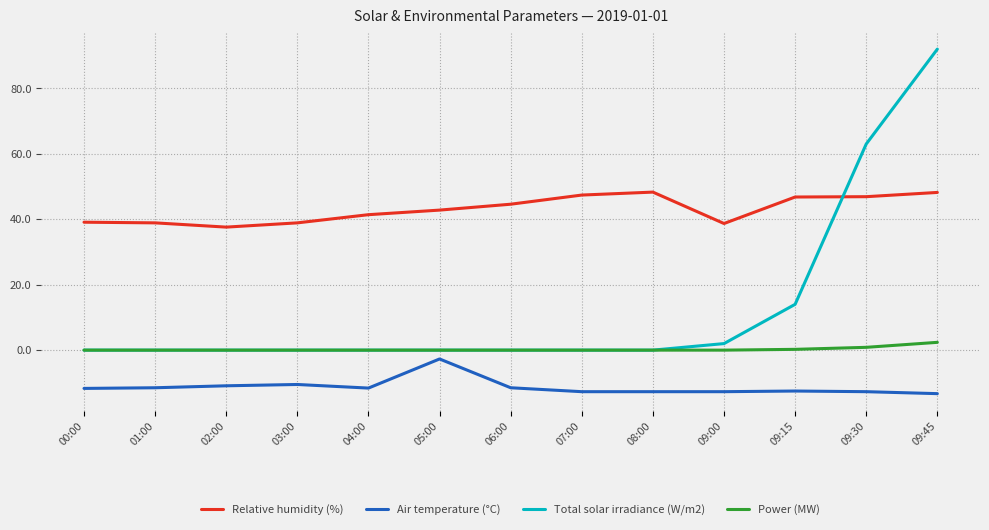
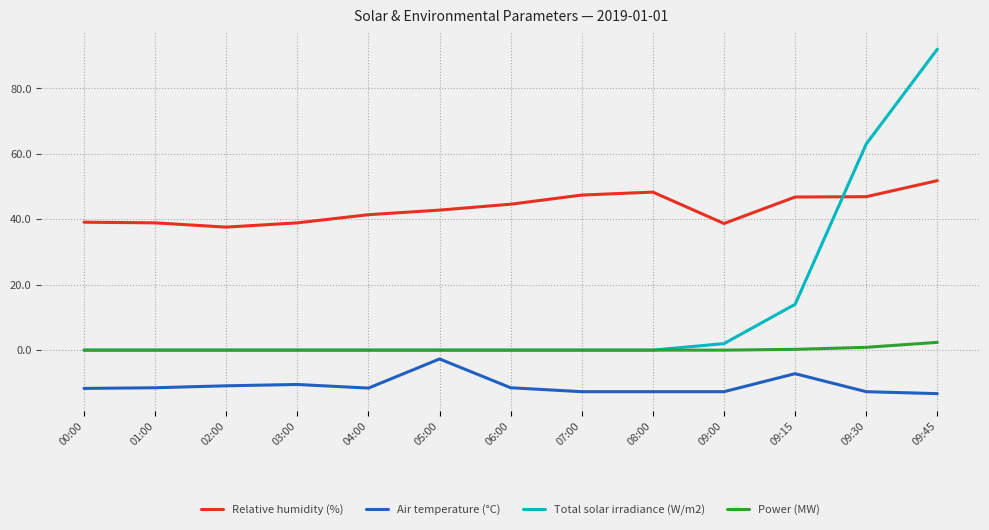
  {
    "Relative humidity (%)": {
      "00:00": 39,
      "01:00": 39,
      "02:00": 38,
      "03:00": 39,
      "04:00": 41,
      "05:00": 43,
      "06:00": 45,
      "07:00": 47,
      "08:00": 48,
      "09:00": 39,
      "09:15": 47,
      "09:30": 47,
-     "09:45": 48
+     "09:45": 52
    },
    "Air temperature (°C)": {
      "00:00": -12,
      "01:00": -12,
      "02:00": -11,
      "03:00": -11,
      "04:00": -12,
      "05:00": -3,
      "06:00": -12,
      "07:00": -13,
      "08:00": -13,
      "09:00": -13,
-     "09:15": -13,
+     "09:15": -7,
      "09:30": -13,
      "09:45": -13
    },
    "Total solar irradiance (W/m2)": {
      "09:00": 2,
      "09:15": 14,
      "09:30": 63,
      "09:45": 92
    },
    "Power (MW)": {
      "09:00": 0,
      "09:15": 0,
      "09:30": 1,
      "09:45": 2
    }
  }
